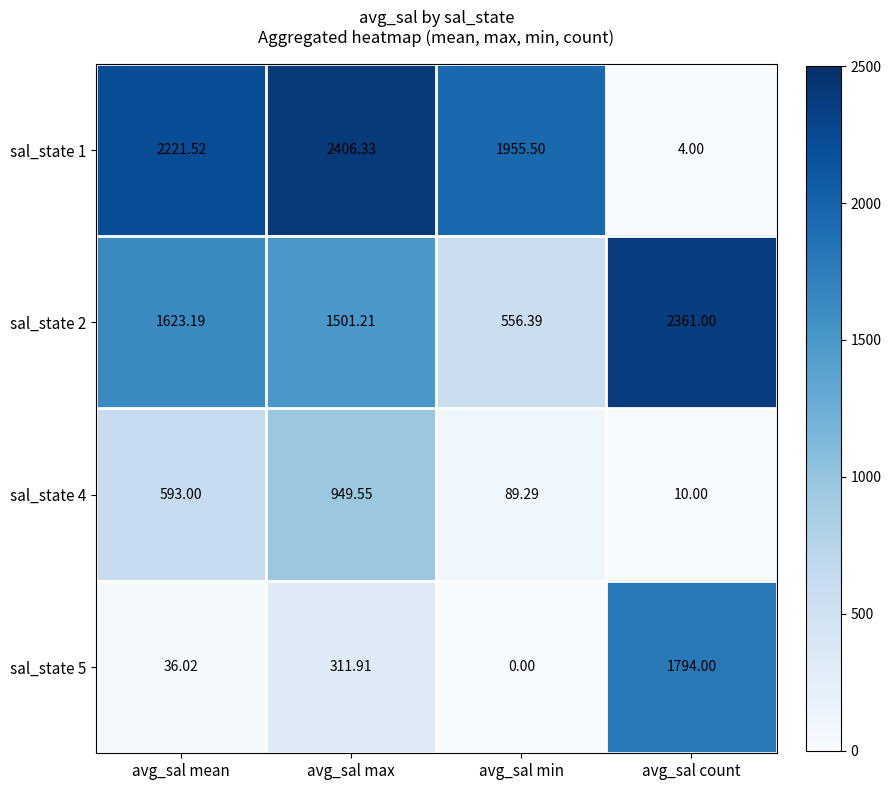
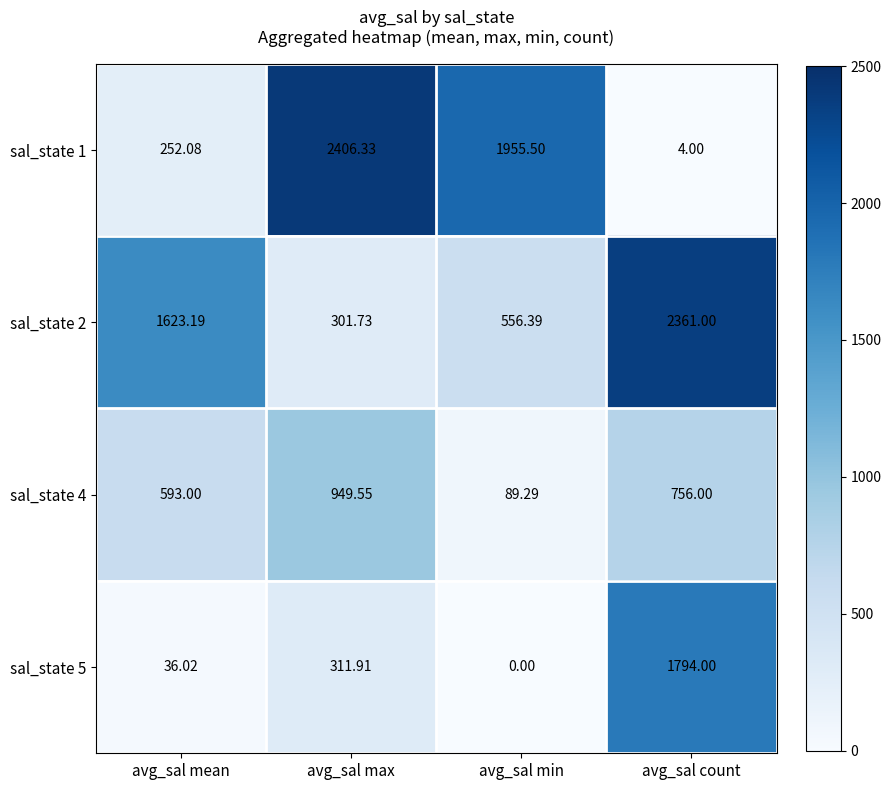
  {
    "sal_state 1": {
-     "avg_sal mean": 2221.52,
+     "avg_sal mean": 252.08,
      "avg_sal max": 2406.33,
      "avg_sal min": 1955.50,
      "avg_sal count": 4.00
    },
    "sal_state 2": {
      "avg_sal mean": 1623.19,
-     "avg_sal max": 1501.21,
+     "avg_sal max": 301.73,
      "avg_sal min": 556.39,
      "avg_sal count": 2361.00
    },
    "sal_state 4": {
      "avg_sal mean": 593.00,
      "avg_sal max": 949.55,
      "avg_sal min": 89.29,
-     "avg_sal count": 10.00
+     "avg_sal count": 756.00
    },
    "sal_state 5": {
      "avg_sal mean": 36.02,
      "avg_sal max": 311.91,
      "avg_sal min": 0.00,
      "avg_sal count": 1794.00
    }
  }
